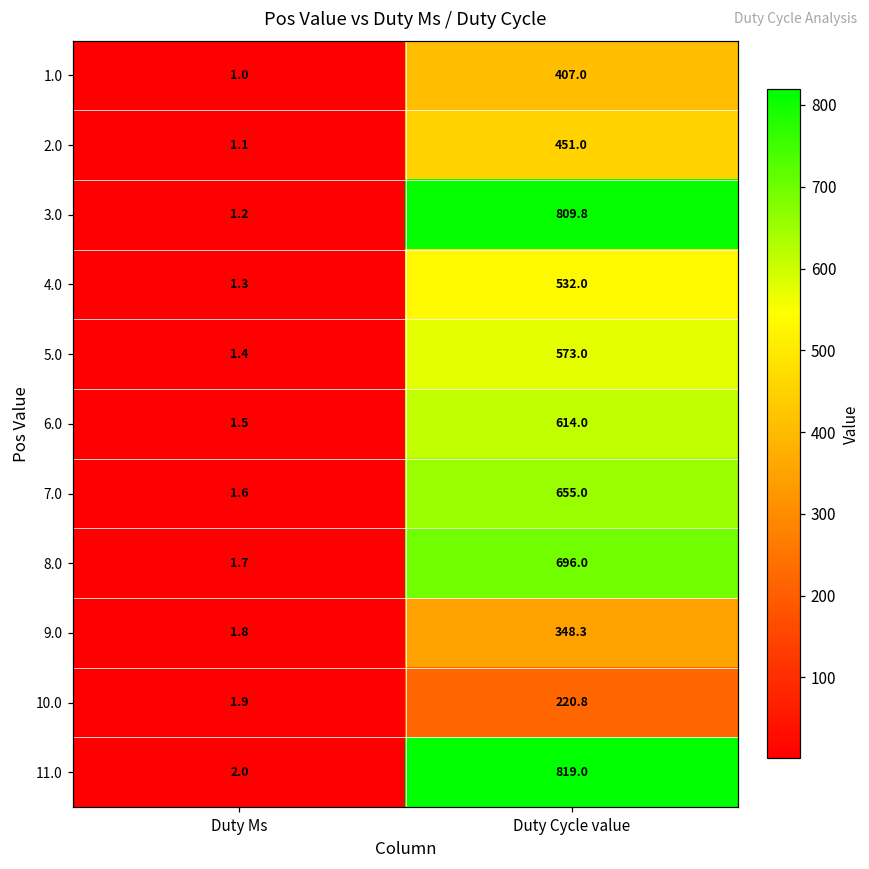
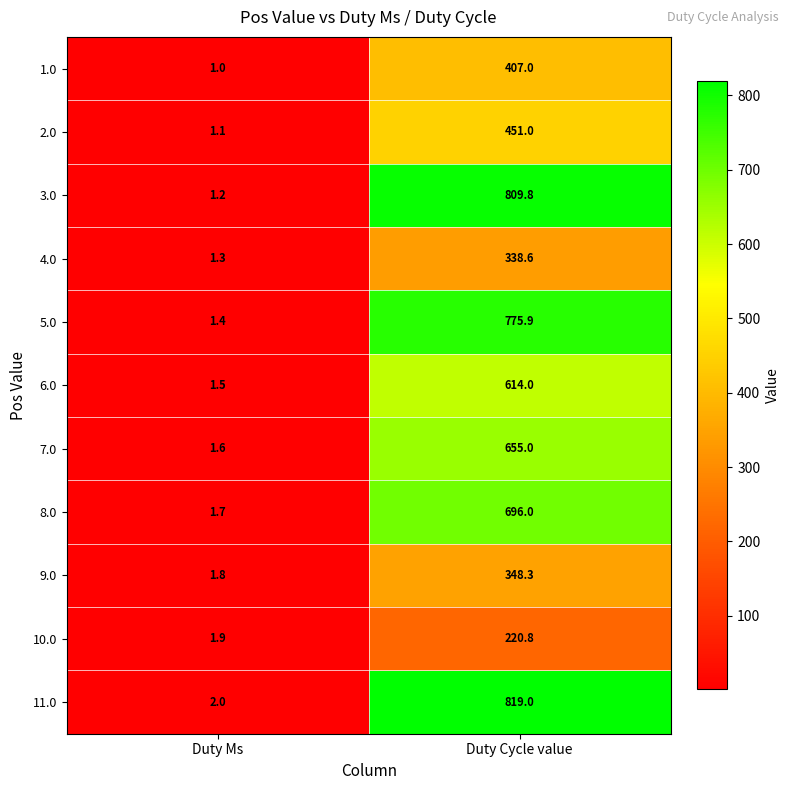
  {
    "1.0": {
      "Duty Ms": 1.0,
      "Duty Cycle value": 407.0
    },
    "2.0": {
      "Duty Ms": 1.1,
      "Duty Cycle value": 451.0
    },
    "3.0": {
      "Duty Ms": 1.2,
      "Duty Cycle value": 809.8
    },
    "4.0": {
      "Duty Ms": 1.3,
-     "Duty Cycle value": 532.0
+     "Duty Cycle value": 338.6
    },
    "5.0": {
      "Duty Ms": 1.4,
-     "Duty Cycle value": 573.0
+     "Duty Cycle value": 775.9
    },
    "6.0": {
      "Duty Ms": 1.5,
      "Duty Cycle value": 614.0
    },
    "7.0": {
      "Duty Ms": 1.6,
      "Duty Cycle value": 655.0
    },
    "8.0": {
      "Duty Ms": 1.7,
      "Duty Cycle value": 696.0
    },
    "9.0": {
      "Duty Ms": 1.8,
      "Duty Cycle value": 348.3
    },
    "10.0": {
      "Duty Ms": 1.9,
      "Duty Cycle value": 220.8
    },
    "11.0": {
      "Duty Ms": 2.0,
      "Duty Cycle value": 819.0
    }
  }
